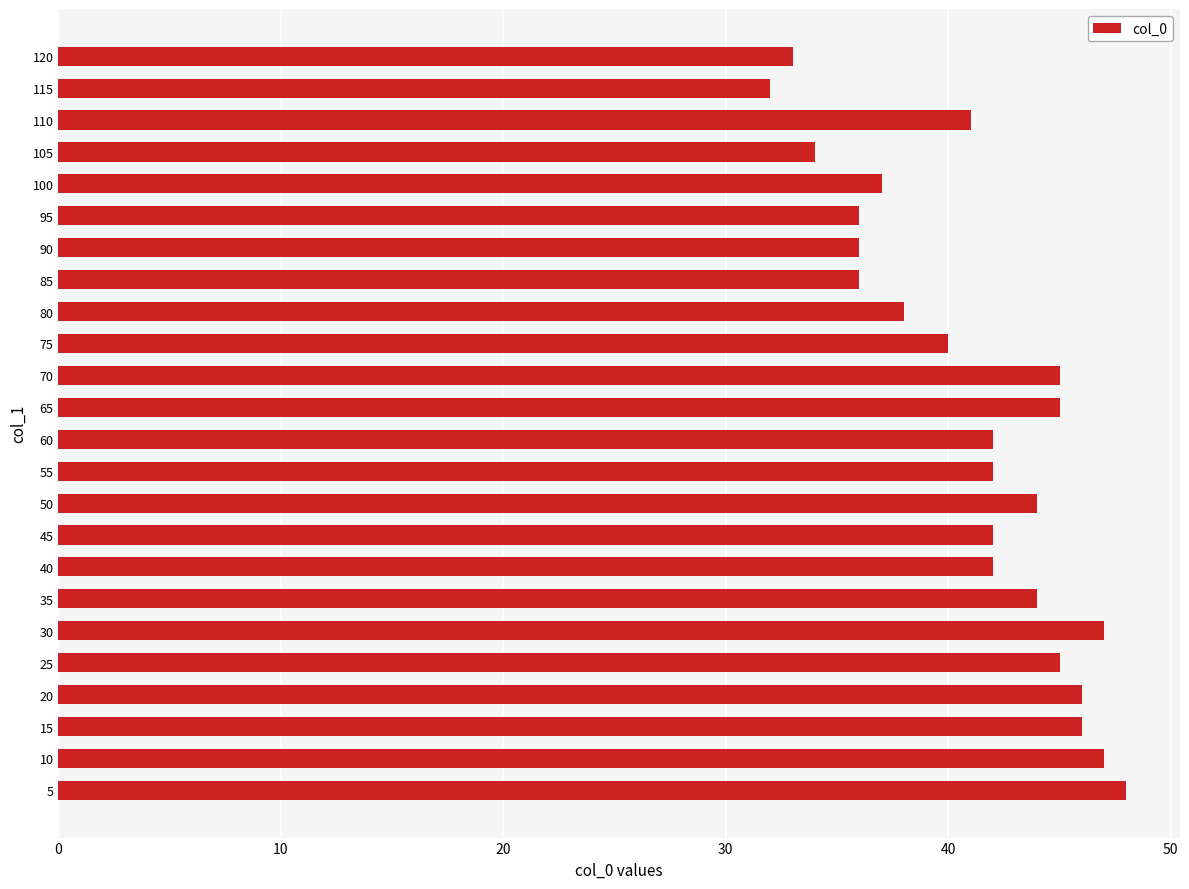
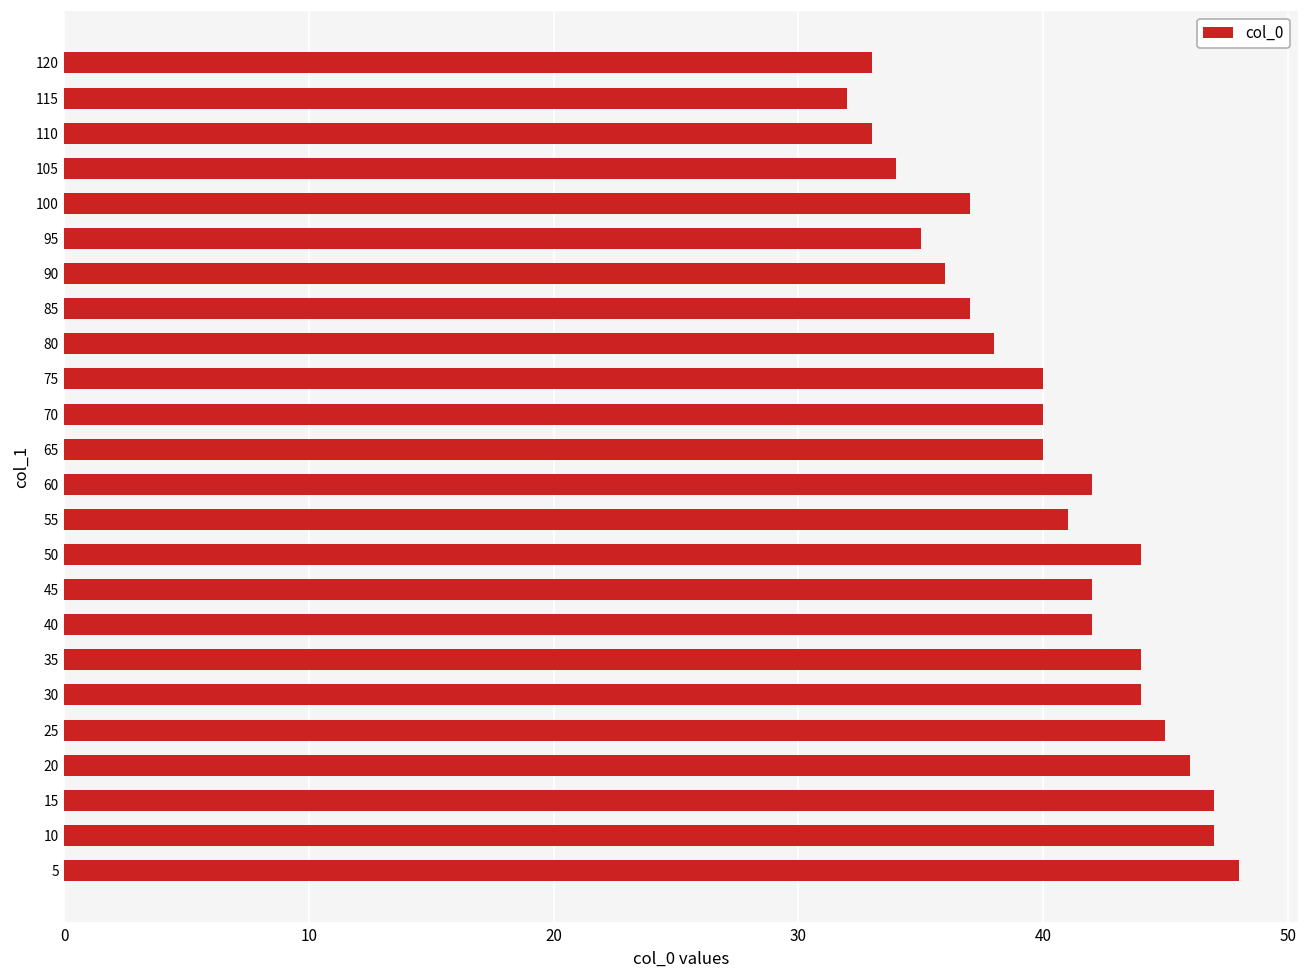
  {
    "120": 33,
    "115": 32,
-   "110": 41,
+   "110": 33,
    "105": 34,
    "100": 37,
-   "95": 36,
+   "95": 35,
    "90": 36,
-   "85": 36,
+   "85": 37,
    "80": 38,
    "75": 40,
-   "70": 45,
-   "65": 45,
+   "70": 40,
+   "65": 40,
    "60": 42,
-   "55": 42,
+   "55": 41,
    "50": 44,
    "45": 42,
    "40": 42,
    "35": 44,
-   "30": 47,
+   "30": 44,
    "25": 45,
    "20": 46,
-   "15": 46,
+   "15": 47,
    "10": 47,
    "5": 48
  }
